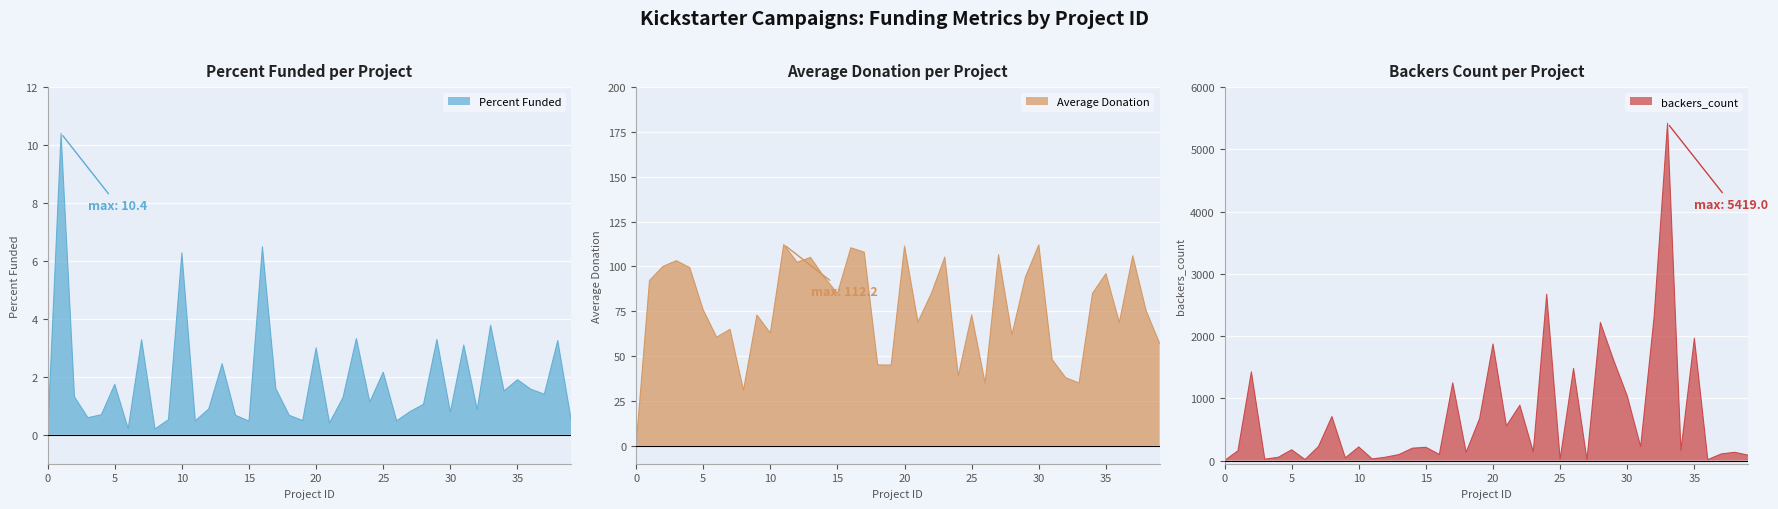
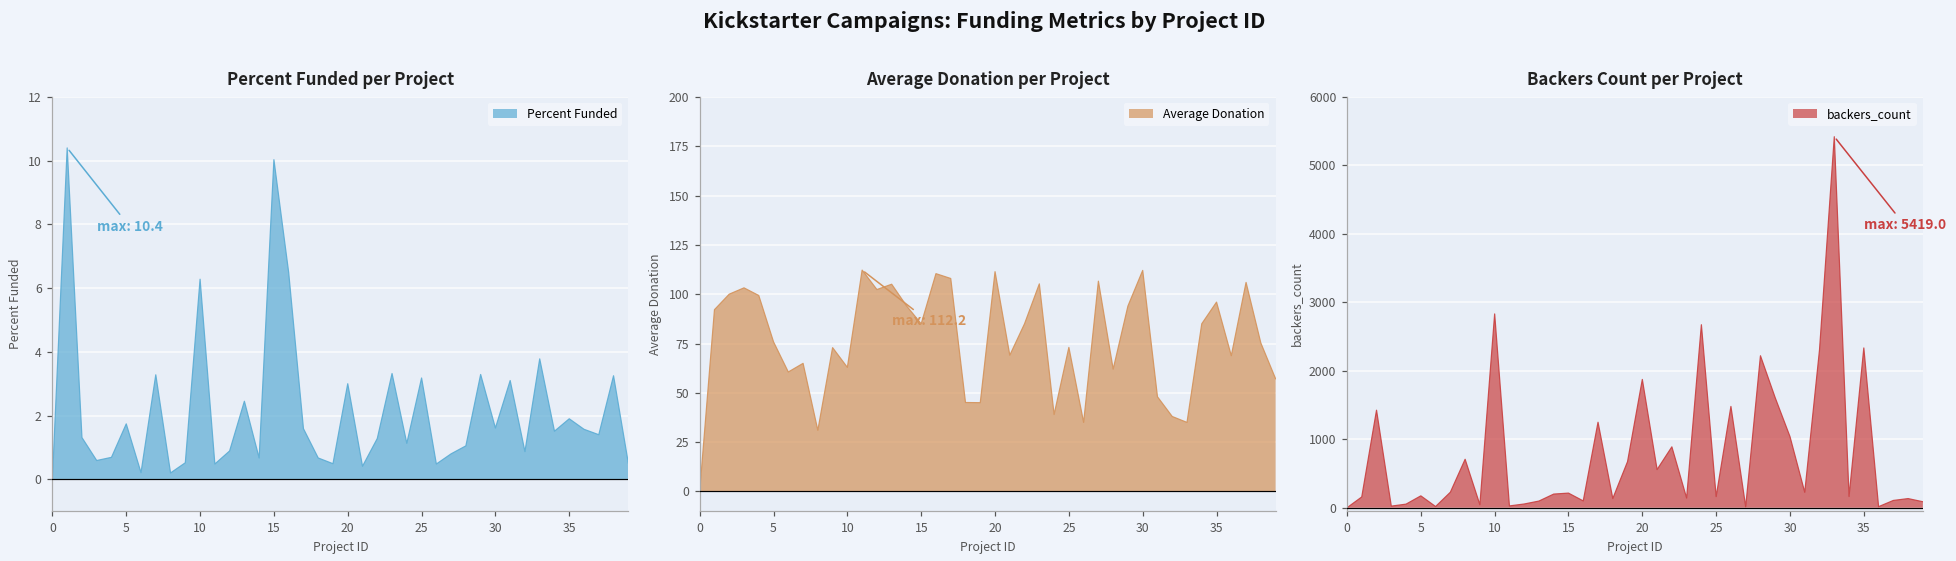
  {
    "Percent Funded per Project": {
      "0": 0.0,
      "5": 1.7,
      "10": 6.3,
-     "15": 0.5,
+     "15": 10.0,
      "20": 3.0,
-     "25": 2.2,
-     "30": 0.8,
+     "25": 3.2,
+     "30": 1.6,
      "35": 1.9
    },
    "Average Donation per Project": {
      "0": 0,
      "5": 76,
      "10": 63,
      "15": 85,
      "20": 111,
      "25": 73,
      "30": 112,
      "35": 96
    },
    "Backers Count per Project": {
      "0": 0,
      "5": 200,
-     "10": 200,
+     "10": 2800,
      "15": 200,
      "20": 1900,
-     "25": 0,
+     "25": 200,
      "30": 1000,
-     "35": 2000
+     "35": 2300
    }
  }
